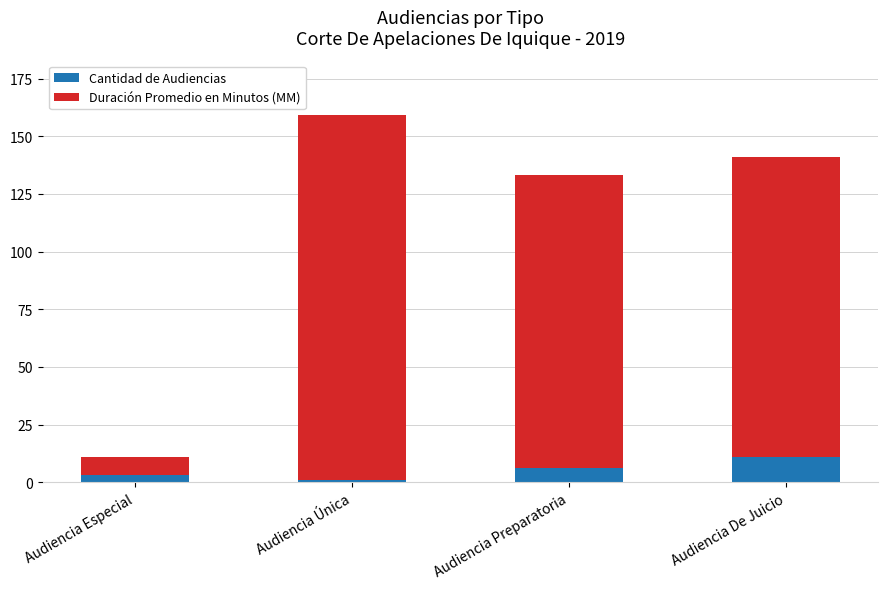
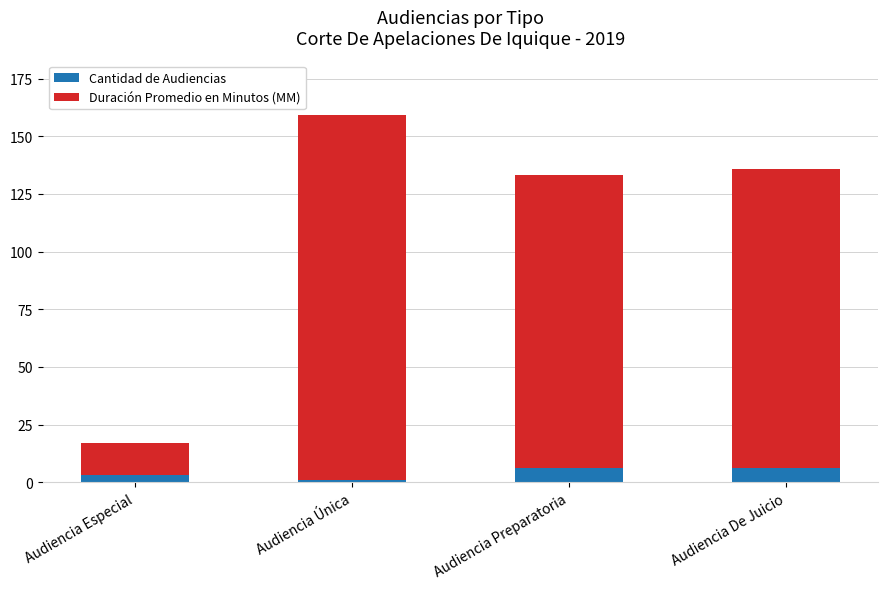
  {
    "Cantidad de Audiencias": {
      "Audiencia Especial": 3,
      "Audiencia Preparatoria": 6,
-     "Audiencia De Juicio": 11
+     "Audiencia De Juicio": 6
    },
    "Duración Promedio en Minutos (MM)": {
-     "Audiencia Especial": 8,
+     "Audiencia Especial": 14,
      "Audiencia Única": 158,
      "Audiencia Preparatoria": 127,
      "Audiencia De Juicio": 130
    }
  }
